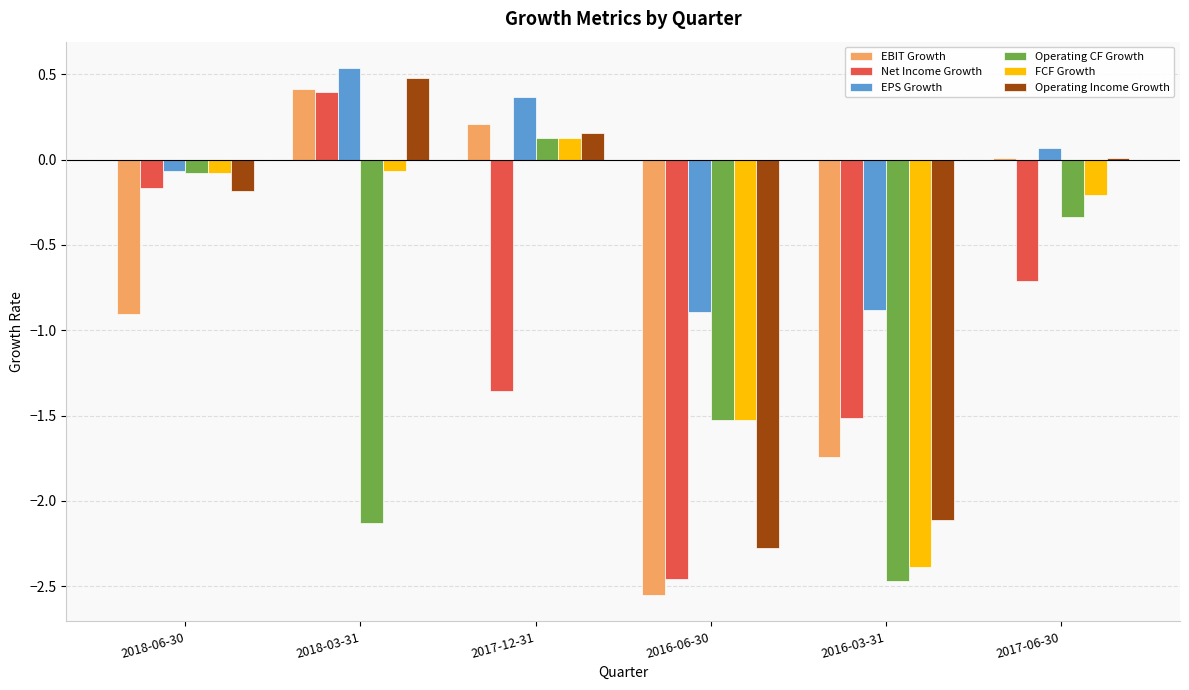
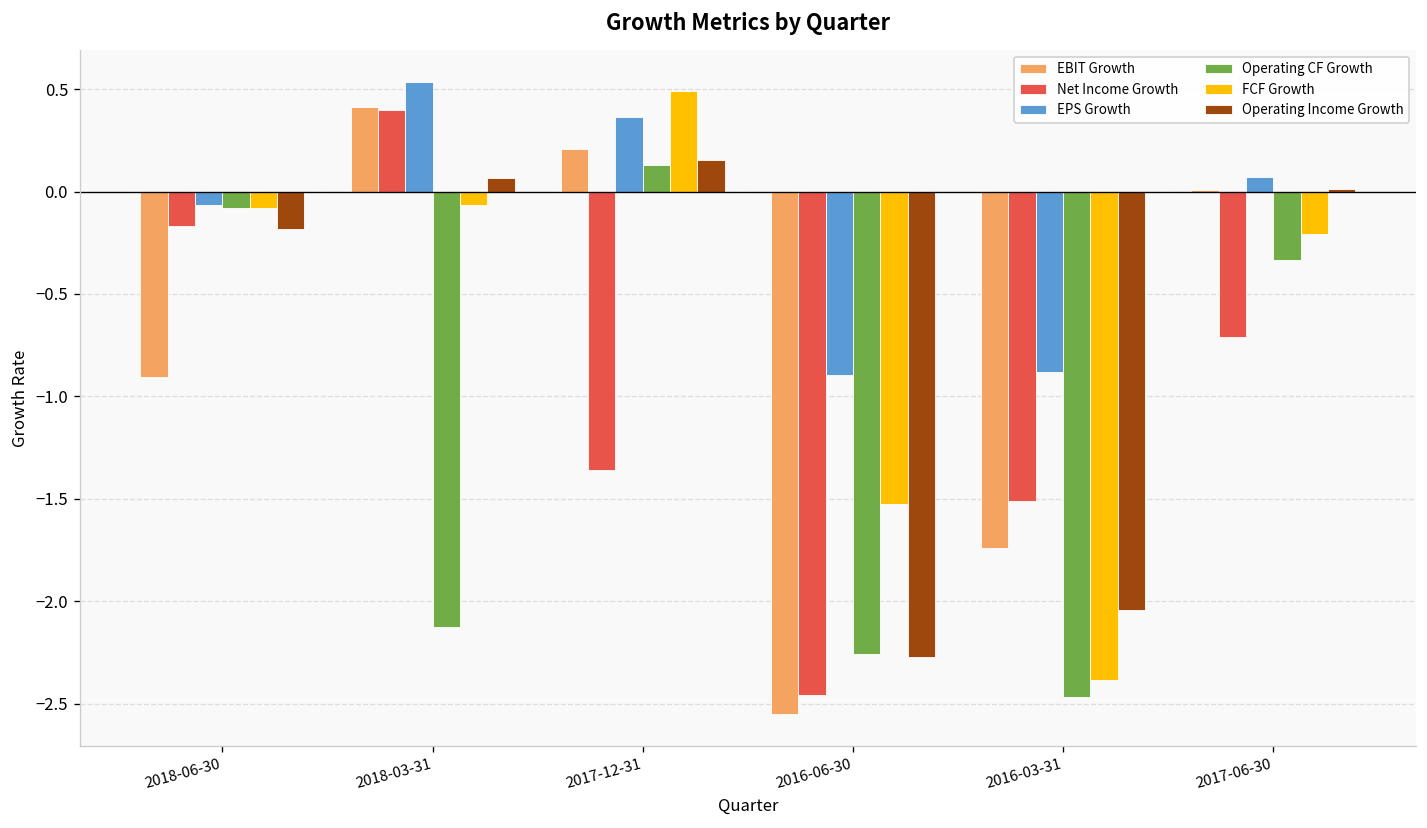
  {
    "EBIT Growth": {
      "2018-06-30": -0.91,
      "2018-03-31": 0.41,
      "2017-12-31": 0.21,
      "2016-06-30": -2.55,
      "2016-03-31": -1.74
    },
    "Net Income Growth": {
      "2018-06-30": -0.17,
      "2018-03-31": 0.40,
      "2017-12-31": -1.36,
      "2016-06-30": -2.46,
      "2016-03-31": -1.51,
      "2017-06-30": -0.71
    },
    "EPS Growth": {
      "2018-06-30": -0.07,
      "2018-03-31": 0.54,
      "2017-12-31": 0.37,
      "2016-06-30": -0.89,
      "2016-03-31": -0.88,
      "2017-06-30": 0.07
    },
    "Operating CF Growth": {
      "2018-06-30": -0.08,
      "2018-03-31": -2.13,
      "2017-12-31": 0.13,
-     "2016-06-30": -1.52,
+     "2016-06-30": -2.26,
      "2016-03-31": -2.47,
      "2017-06-30": -0.34
    },
    "FCF Growth": {
      "2018-06-30": -0.08,
      "2018-03-31": -0.06,
-     "2017-12-31": 0.13,
+     "2017-12-31": 0.49,
      "2016-06-30": -1.53,
      "2016-03-31": -2.39,
      "2017-06-30": -0.21
    },
    "Operating Income Growth": {
      "2018-06-30": -0.18,
-     "2018-03-31": 0.48,
+     "2018-03-31": 0.07,
      "2017-12-31": 0.15,
      "2016-06-30": -2.27,
-     "2016-03-31": -2.11
+     "2016-03-31": -2.04
    }
  }
